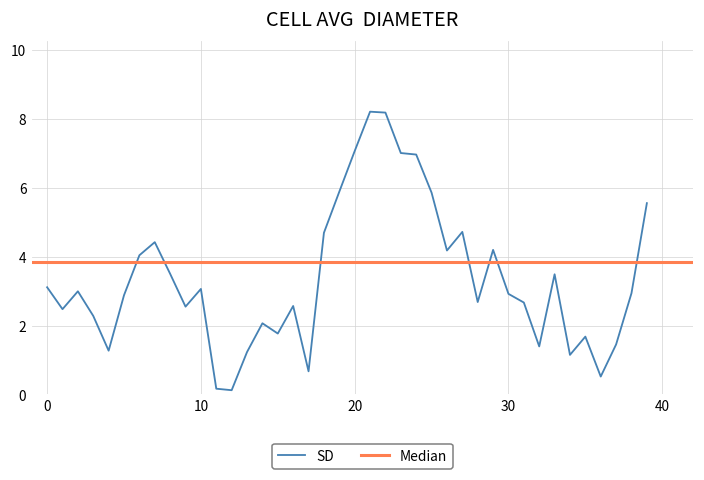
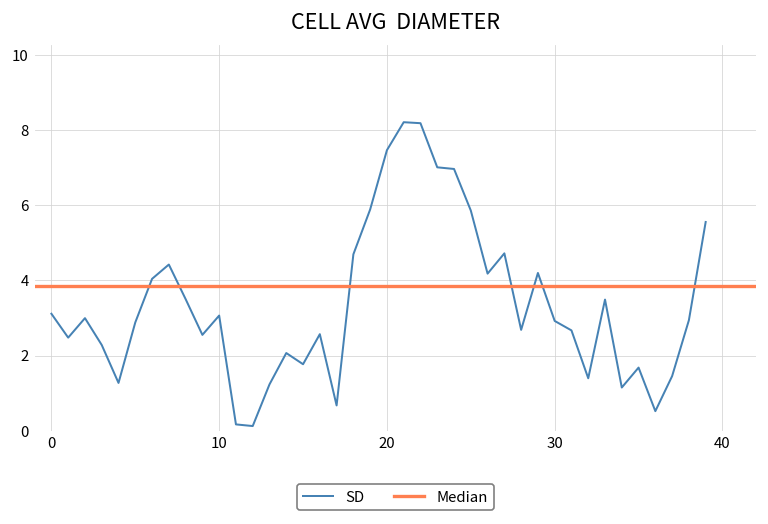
  {
    "0": 3.1,
    "10": 3.1,
-   "20": 7.1,
+   "20": 7.5,
    "30": 2.9
  }
